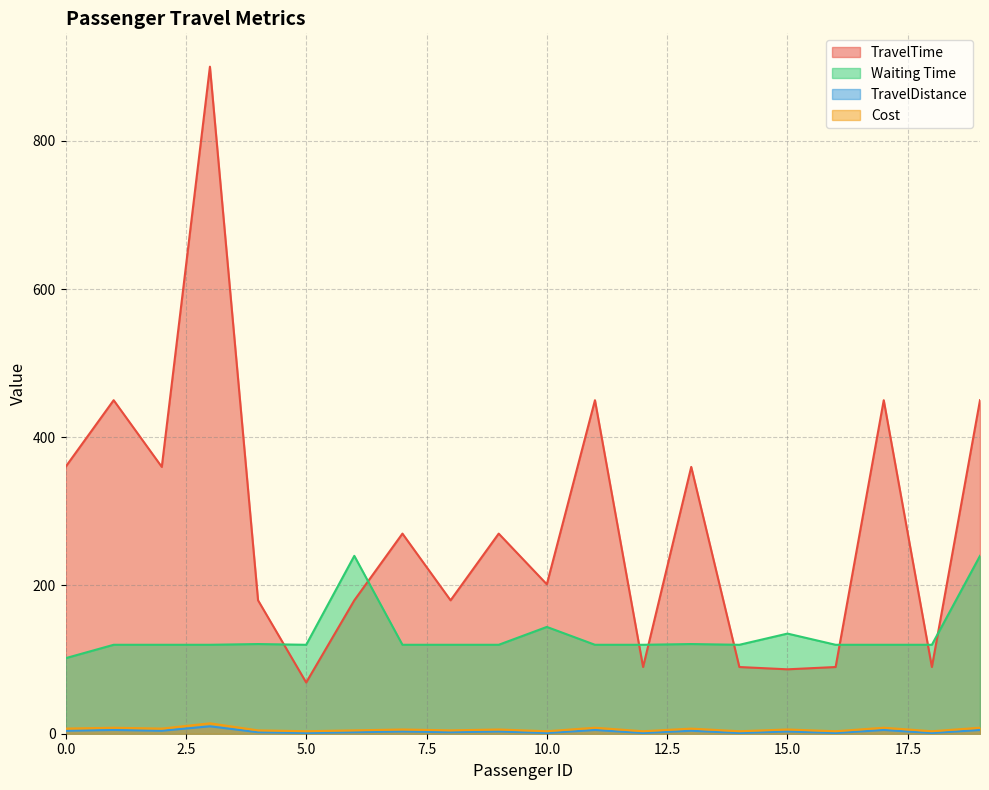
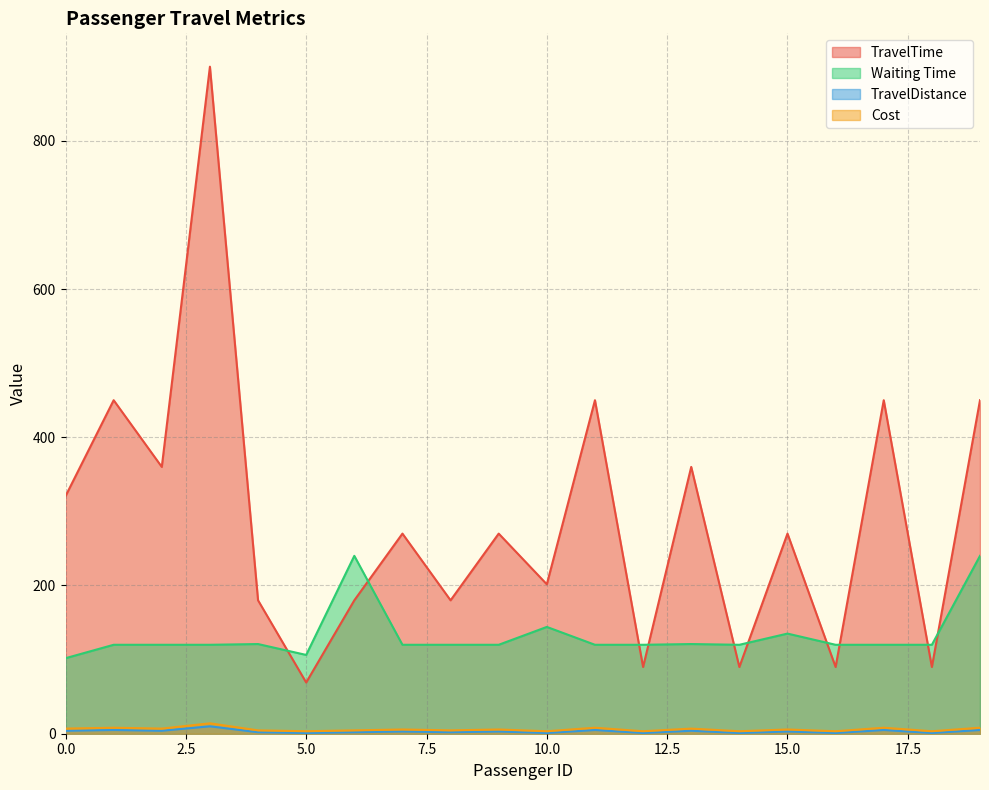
  {
    "TravelTime": {
-     "0.0": 360,
+     "0.0": 320,
      "5.0": 70,
      "10.0": 200,
-     "15.0": 90
+     "15.0": 270
    },
    "Waiting Time": {
      "0.0": 100,
-     "5.0": 120,
+     "5.0": 110,
      "10.0": 140,
      "15.0": 140
    }
  }
